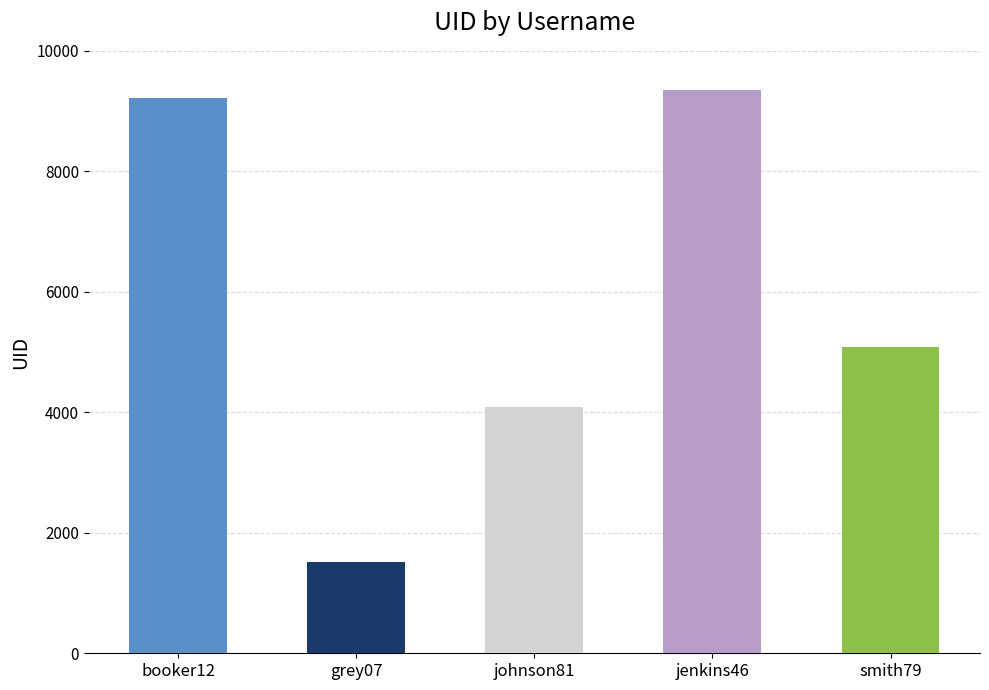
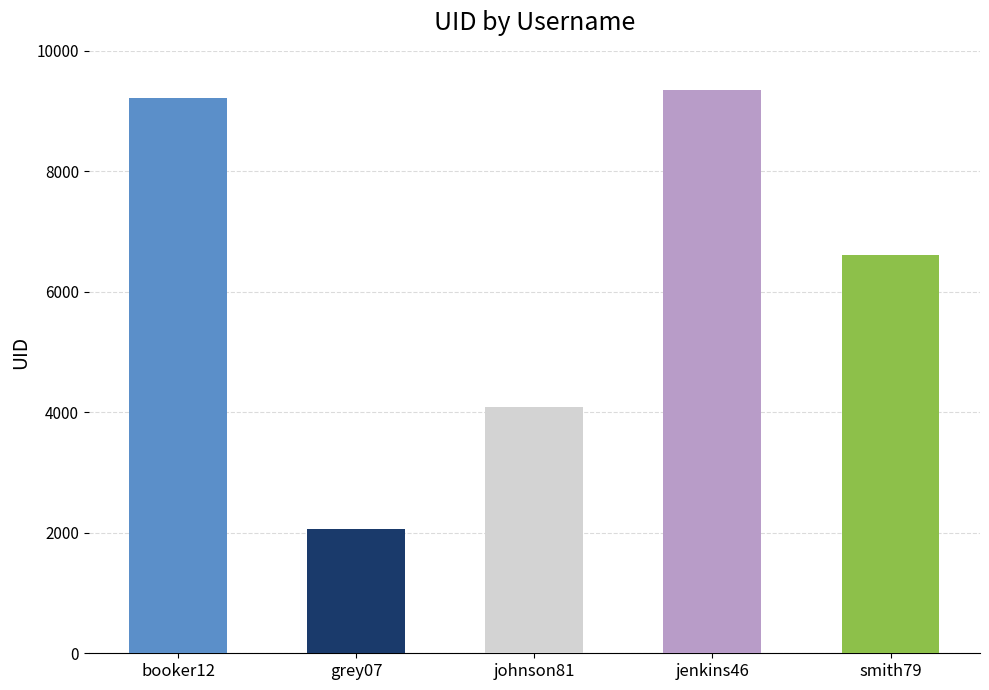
  {
    "booker12": 9200,
-   "grey07": 1500,
+   "grey07": 2100,
    "johnson81": 4100,
    "jenkins46": 9300,
-   "smith79": 5100
+   "smith79": 6600
  }
